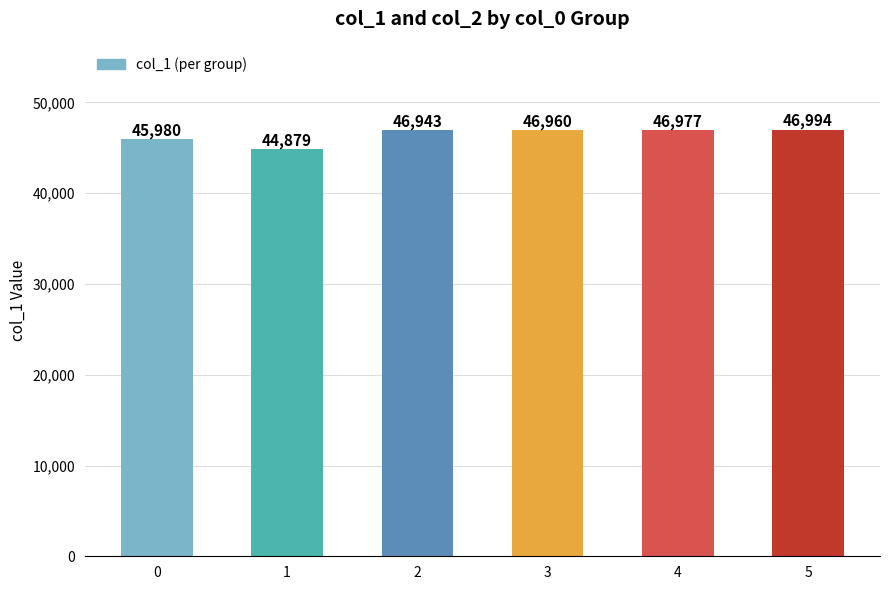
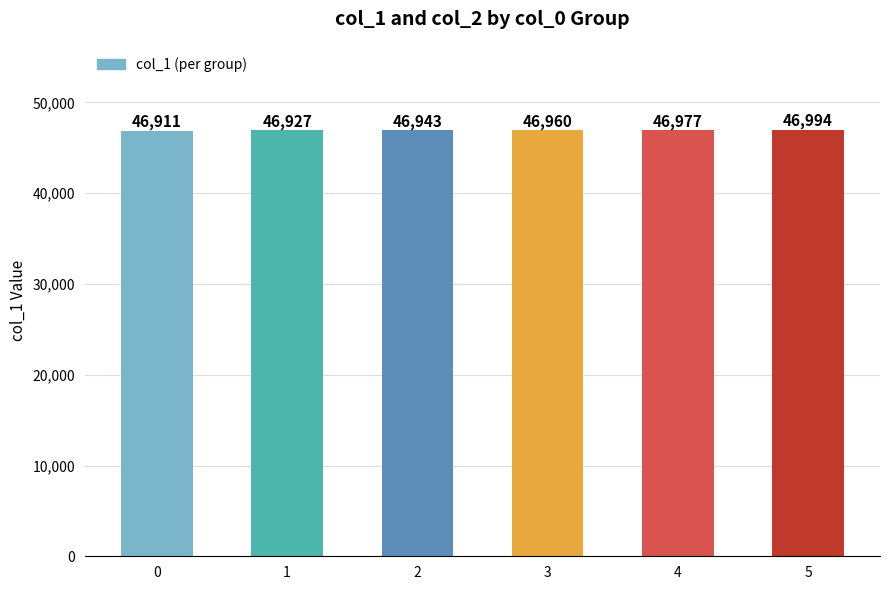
  {
-   "0": "45,980",
-   "1": "44,879",
+   "0": "46,911",
+   "1": "46,927",
    "2": "46,943",
    "3": "46,960",
    "4": "46,977",
    "5": "46,994"
  }
